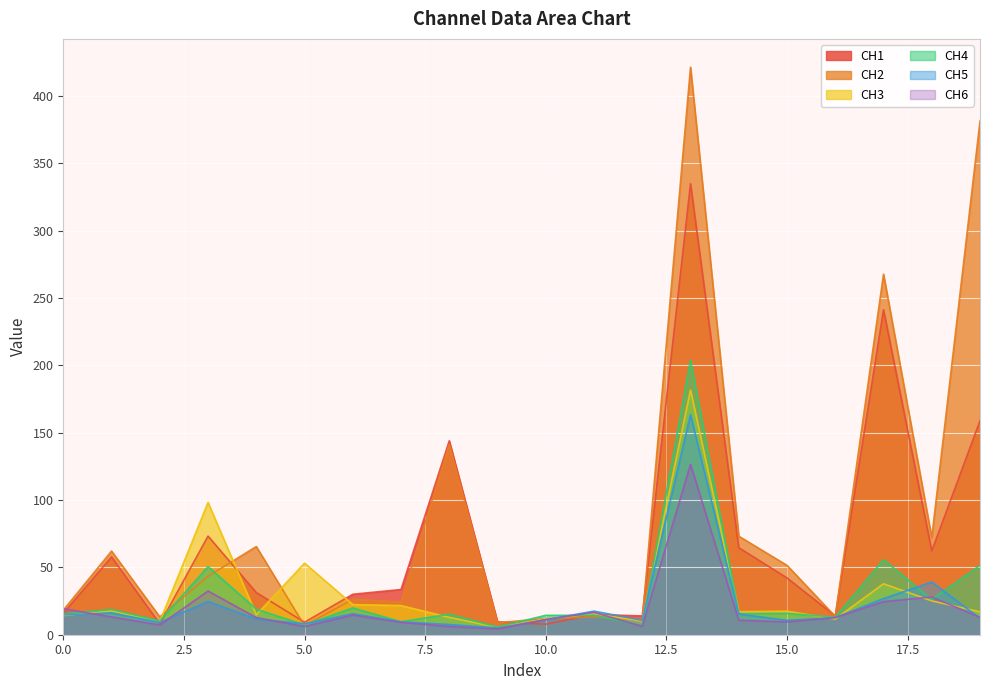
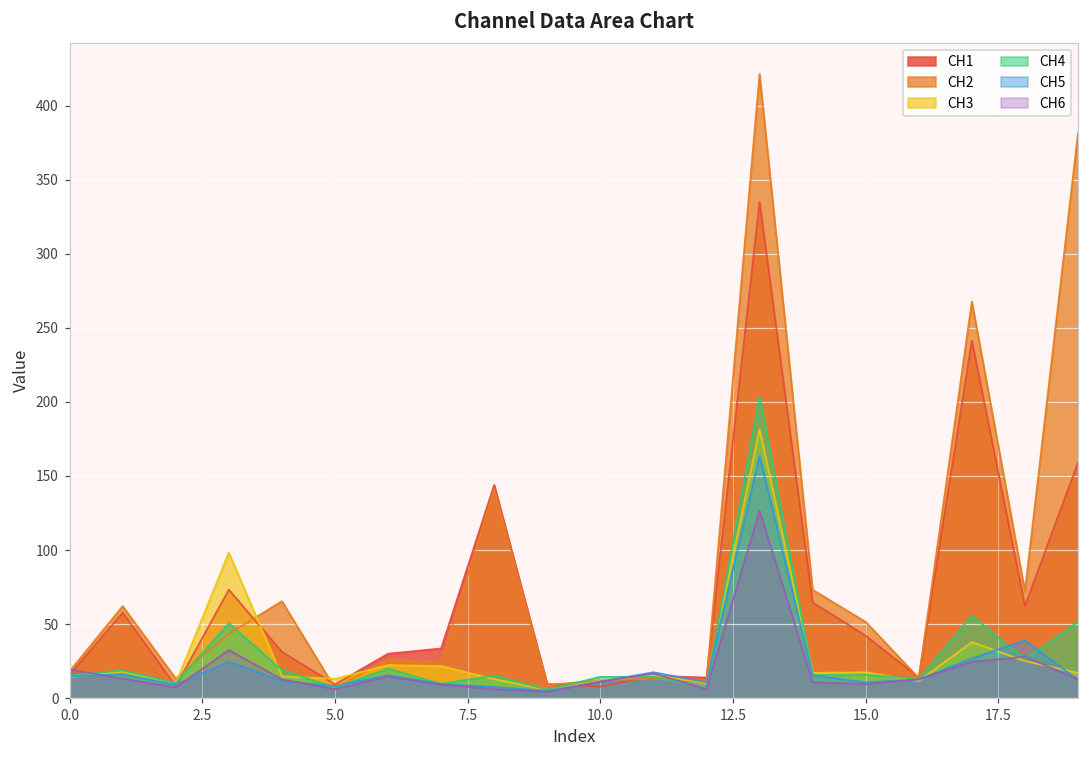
  {
    "CH3": {
-     "5.0": 53
+     "5.0": 13
    },
    "CH4": {
      "10.0": 14
    }
  }
